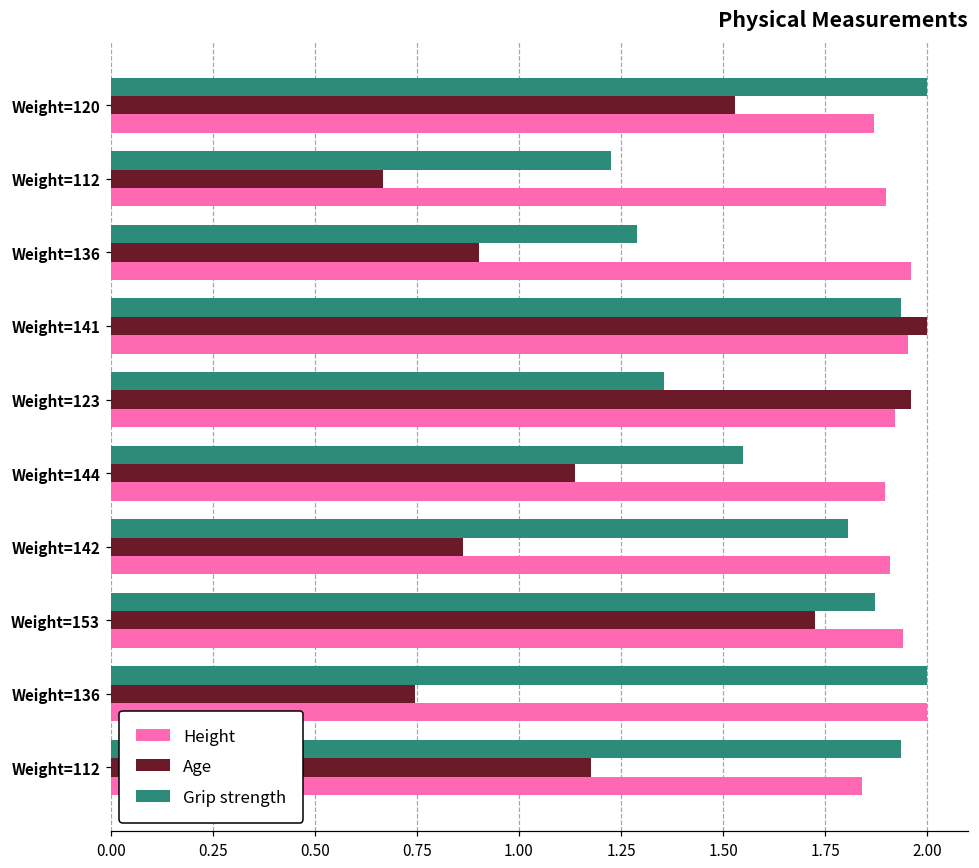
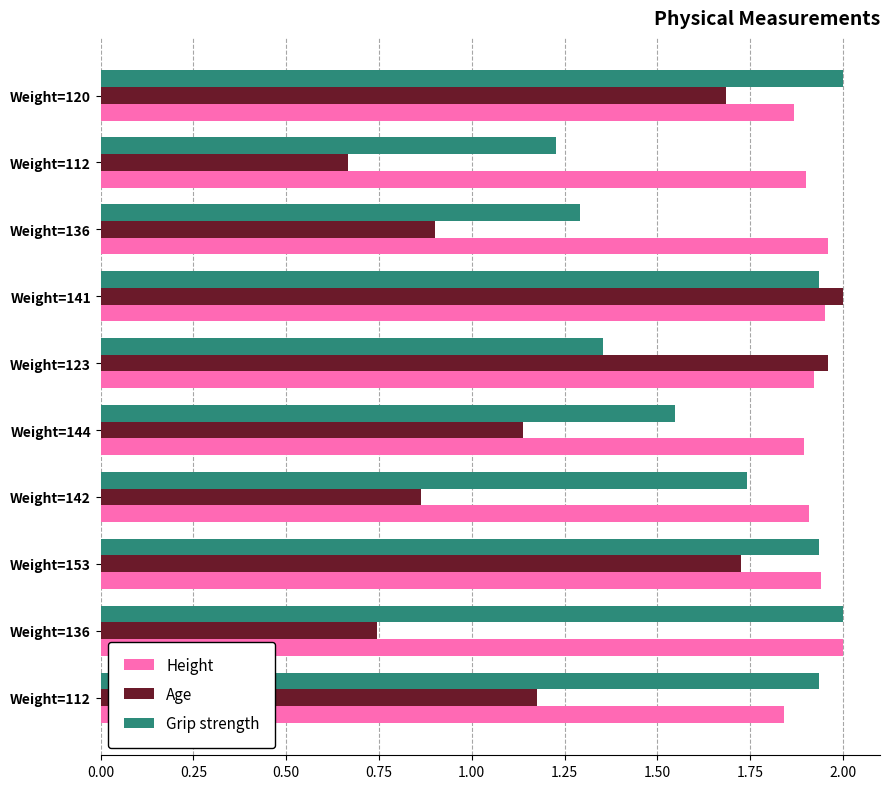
  {
    "Height": {
      "Weight=120": 1.87,
      "Weight=141": 1.95,
      "Weight=123": 1.92,
      "Weight=144": 1.90,
      "Weight=142": 1.91,
      "Weight=153": 1.94
    },
    "Age": {
-     "Weight=120": 1.53,
+     "Weight=120": 1.69,
      "Weight=141": 2.00,
      "Weight=123": 1.96,
      "Weight=144": 1.14,
      "Weight=142": 0.86,
      "Weight=153": 1.73
    },
    "Grip strength": {
      "Weight=120": 2.00,
      "Weight=141": 1.94,
      "Weight=123": 1.35,
      "Weight=144": 1.55,
-     "Weight=142": 1.81,
-     "Weight=153": 1.87
+     "Weight=142": 1.74,
+     "Weight=153": 1.94
    }
  }
